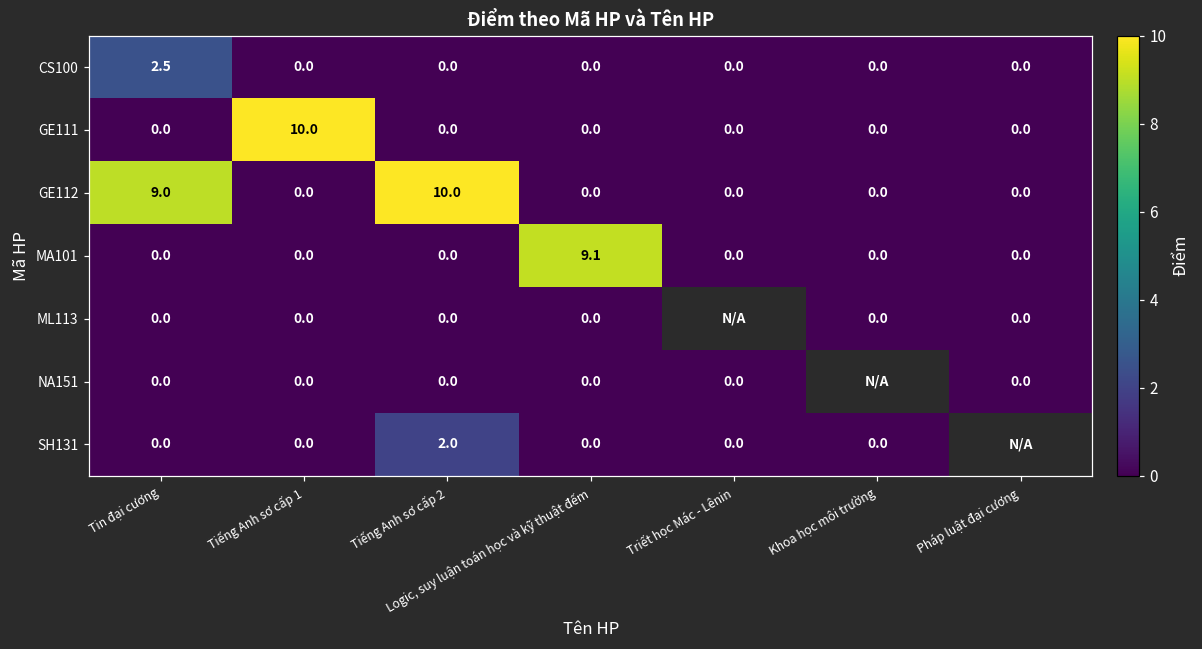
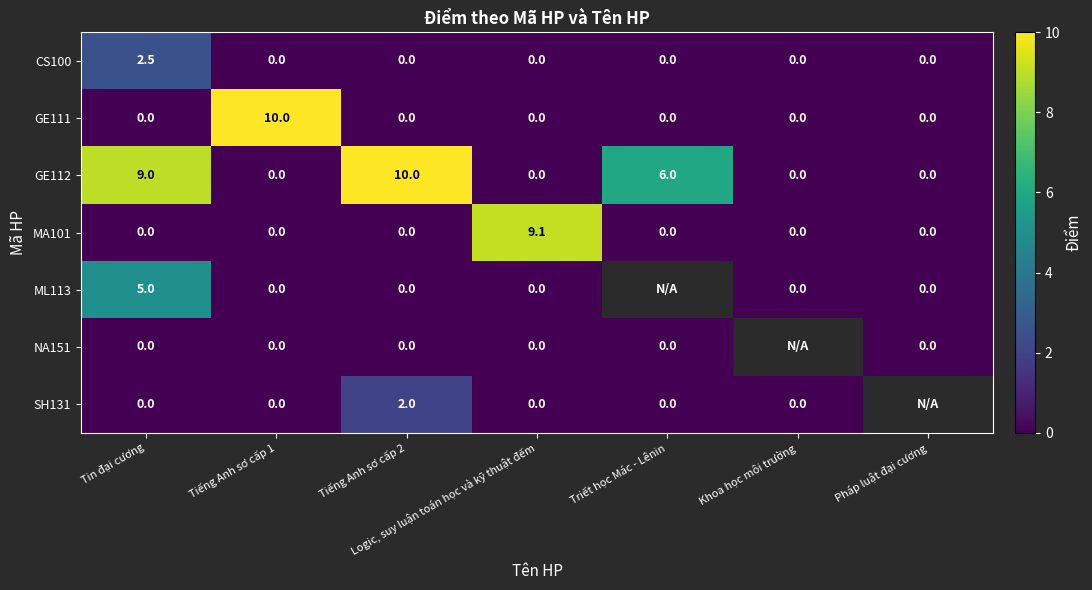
  {
    "CS100": {
      "Tin đại cương": 2.5,
      "Tiếng Anh sơ cấp 1": 0.0,
      "Tiếng Anh sơ cấp 2": 0.0,
      "Logic, suy luận toán học và kỹ thuật đếm": 0.0,
      "Triết học Mác - Lênin": 0.0,
      "Khoa học môi trường": 0.0,
      "Pháp luật đại cương": 0.0
    },
    "GE111": {
      "Tin đại cương": 0.0,
      "Tiếng Anh sơ cấp 1": 10.0,
      "Tiếng Anh sơ cấp 2": 0.0,
      "Logic, suy luận toán học và kỹ thuật đếm": 0.0,
      "Triết học Mác - Lênin": 0.0,
      "Khoa học môi trường": 0.0,
      "Pháp luật đại cương": 0.0
    },
    "GE112": {
      "Tin đại cương": 9.0,
      "Tiếng Anh sơ cấp 1": 0.0,
      "Tiếng Anh sơ cấp 2": 10.0,
      "Logic, suy luận toán học và kỹ thuật đếm": 0.0,
-     "Triết học Mác - Lênin": 0.0,
+     "Triết học Mác - Lênin": 6.0,
      "Khoa học môi trường": 0.0,
      "Pháp luật đại cương": 0.0
    },
    "MA101": {
      "Tin đại cương": 0.0,
      "Tiếng Anh sơ cấp 1": 0.0,
      "Tiếng Anh sơ cấp 2": 0.0,
      "Logic, suy luận toán học và kỹ thuật đếm": 9.1,
      "Triết học Mác - Lênin": 0.0,
      "Khoa học môi trường": 0.0,
      "Pháp luật đại cương": 0.0
    },
    "ML113": {
-     "Tin đại cương": 0.0,
+     "Tin đại cương": 5.0,
      "Tiếng Anh sơ cấp 1": 0.0,
      "Tiếng Anh sơ cấp 2": 0.0,
      "Logic, suy luận toán học và kỹ thuật đếm": 0.0,
      "Khoa học môi trường": 0.0,
      "Pháp luật đại cương": 0.0
    },
    "NA151": {
      "Tin đại cương": 0.0,
      "Tiếng Anh sơ cấp 1": 0.0,
      "Tiếng Anh sơ cấp 2": 0.0,
      "Logic, suy luận toán học và kỹ thuật đếm": 0.0,
      "Triết học Mác - Lênin": 0.0,
      "Pháp luật đại cương": 0.0
    },
    "SH131": {
      "Tin đại cương": 0.0,
      "Tiếng Anh sơ cấp 1": 0.0,
      "Tiếng Anh sơ cấp 2": 2.0,
      "Logic, suy luận toán học và kỹ thuật đếm": 0.0,
      "Triết học Mác - Lênin": 0.0,
      "Khoa học môi trường": 0.0
    }
  }
